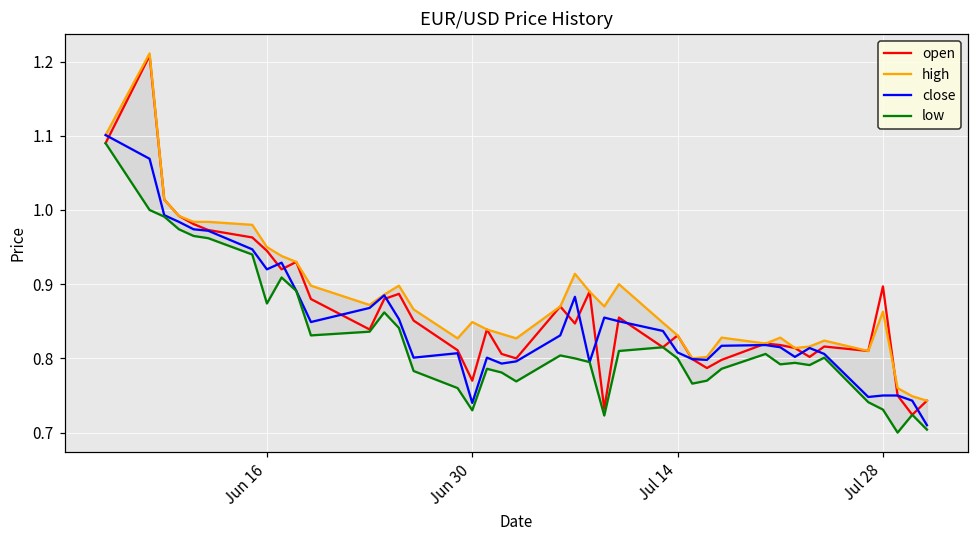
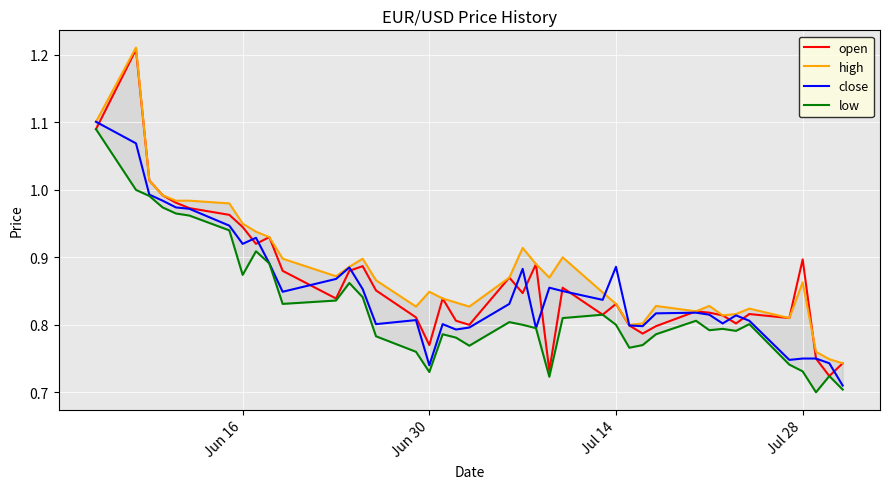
  {
    "open": {
      "Jun 16": 0.95,
      "Jun 30": 0.77,
      "Jul 28": 0.90
    },
    "high": {
      "Jun 16": 0.95,
      "Jun 30": 0.85,
      "Jul 28": 0.86
    },
    "close": {
      "Jun 16": 0.92,
      "Jun 30": 0.74,
-     "Jul 14": 0.81,
+     "Jul 14": 0.89,
      "Jul 28": 0.75
    },
    "low": {
      "Jun 16": 0.87,
      "Jun 30": 0.73,
      "Jul 14": 0.80,
      "Jul 28": 0.73
    }
  }
